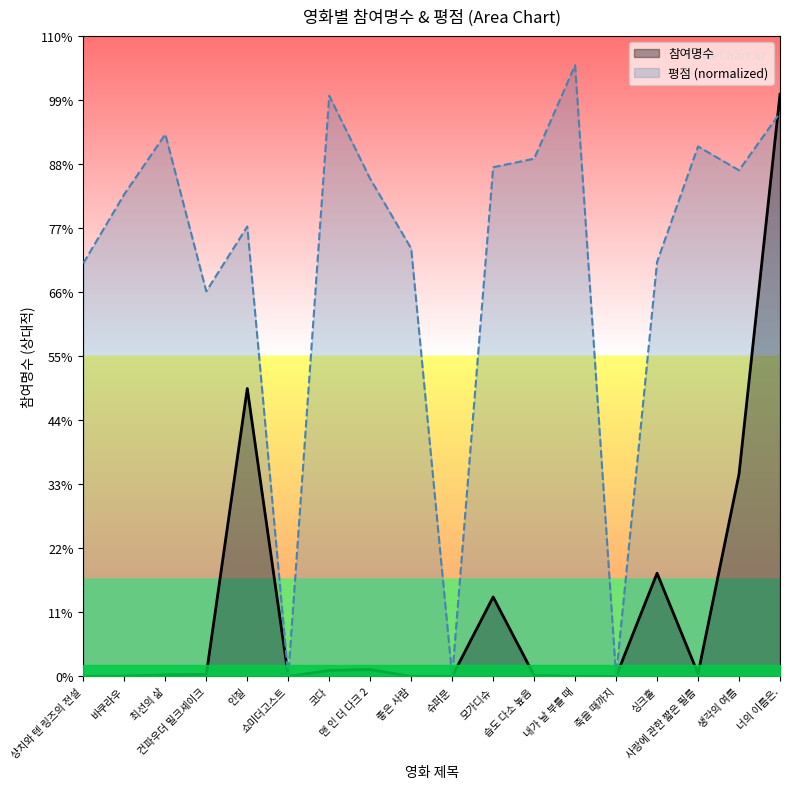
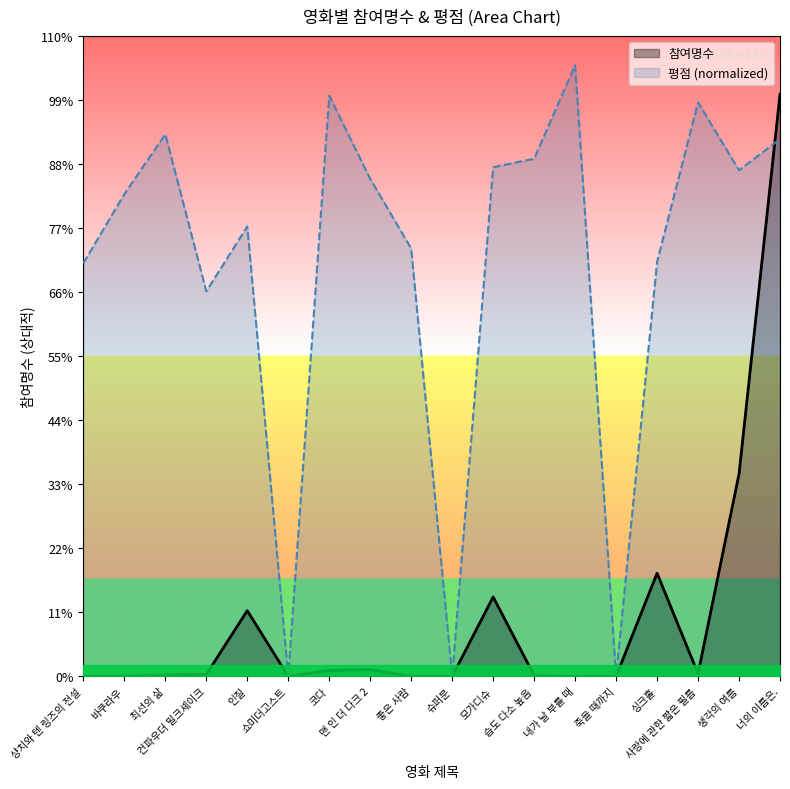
  {
    "참여명수": {
      "샹치와 텐 링즈의 전설": "0%",
      "바쿠라우": "0%",
      "최선의 삶": "0%",
      "건파우더 밀크셰이크": "0%",
-     "인질": "49%",
+     "인질": "11%",
      "코다": "1%",
      "맨 인 더 다크 2": "1%",
      "좋은 사람": "0%",
      "모가디슈": "14%",
      "습도 다소 높음": "0%",
      "내가 날 부를 때": "0%",
      "싱크홀": "18%",
      "사랑에 관한 짧은 필름": "0%",
      "생각의 여름": "35%",
      "너의 이름은.": "100%"
    },
    "평점 (normalized)": {
      "샹치와 텐 링즈의 전설": "71%",
      "바쿠라우": "83%",
      "최선의 삶": "93%",
      "건파우더 밀크셰이크": "66%",
      "인질": "77%",
      "코다": "100%",
      "맨 인 더 다크 2": "85%",
      "좋은 사람": "74%",
      "모가디슈": "87%",
      "습도 다소 높음": "89%",
      "내가 날 부를 때": "105%",
      "싱크홀": "71%",
-     "사랑에 관한 짧은 필름": "91%",
+     "사랑에 관한 짧은 필름": "99%",
      "생각의 여름": "87%",
-     "너의 이름은.": "97%"
+     "너의 이름은.": "92%"
    }
  }
